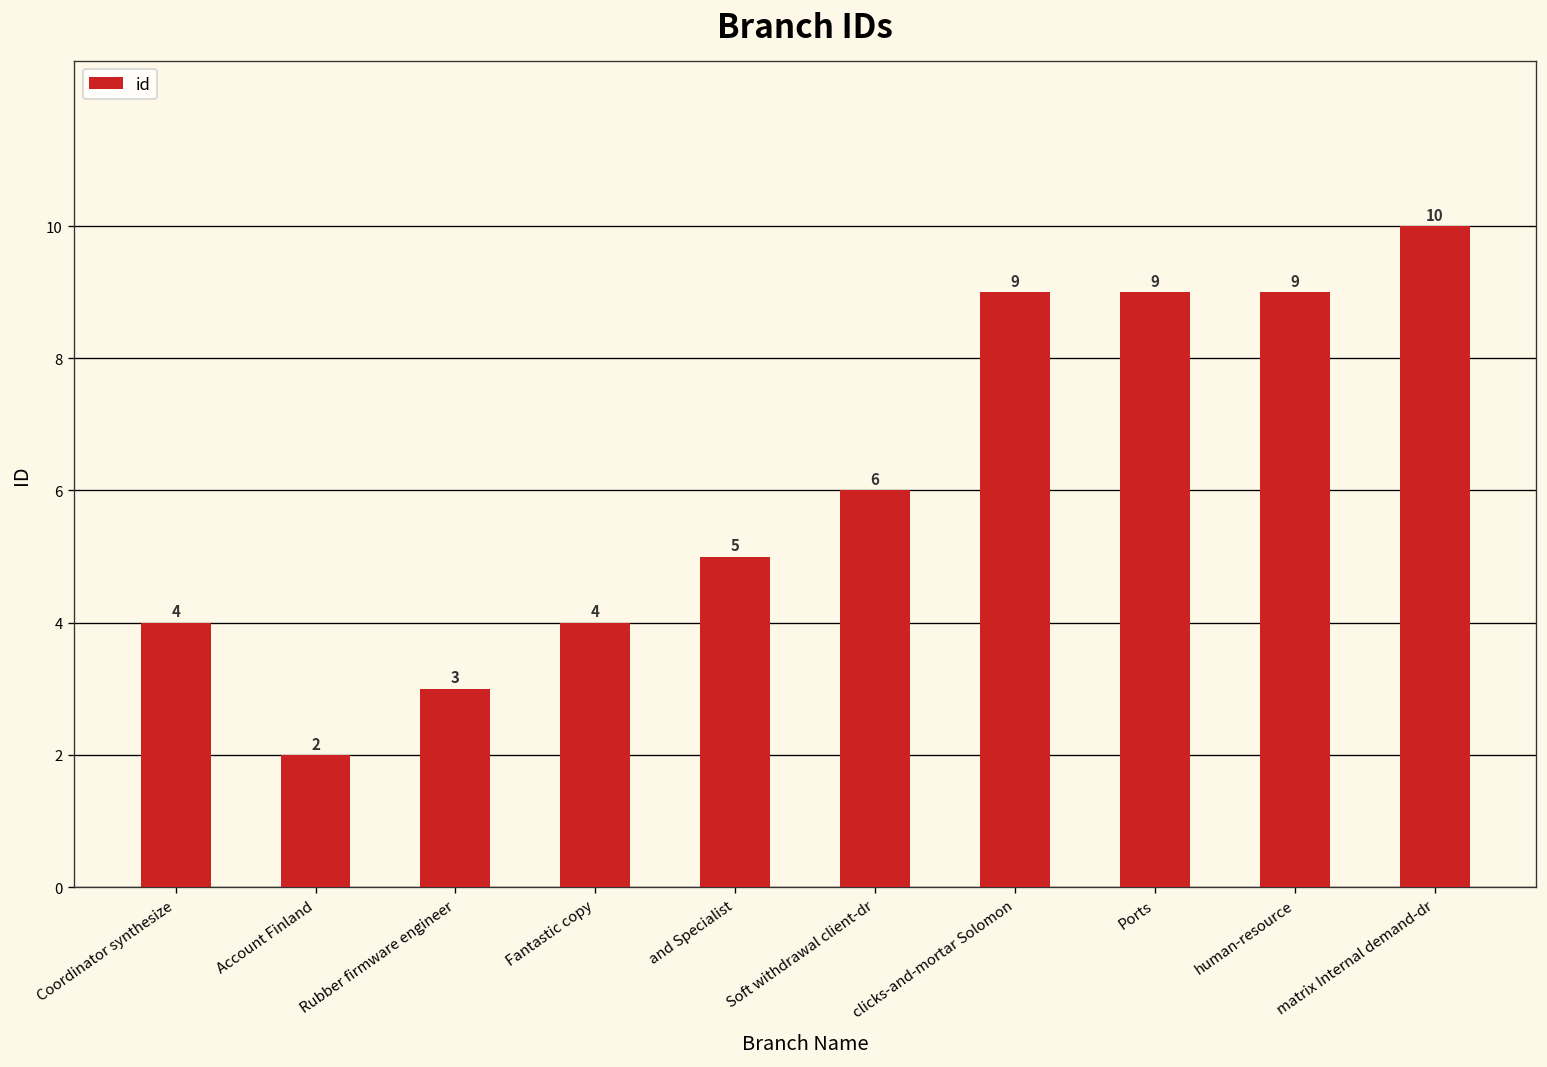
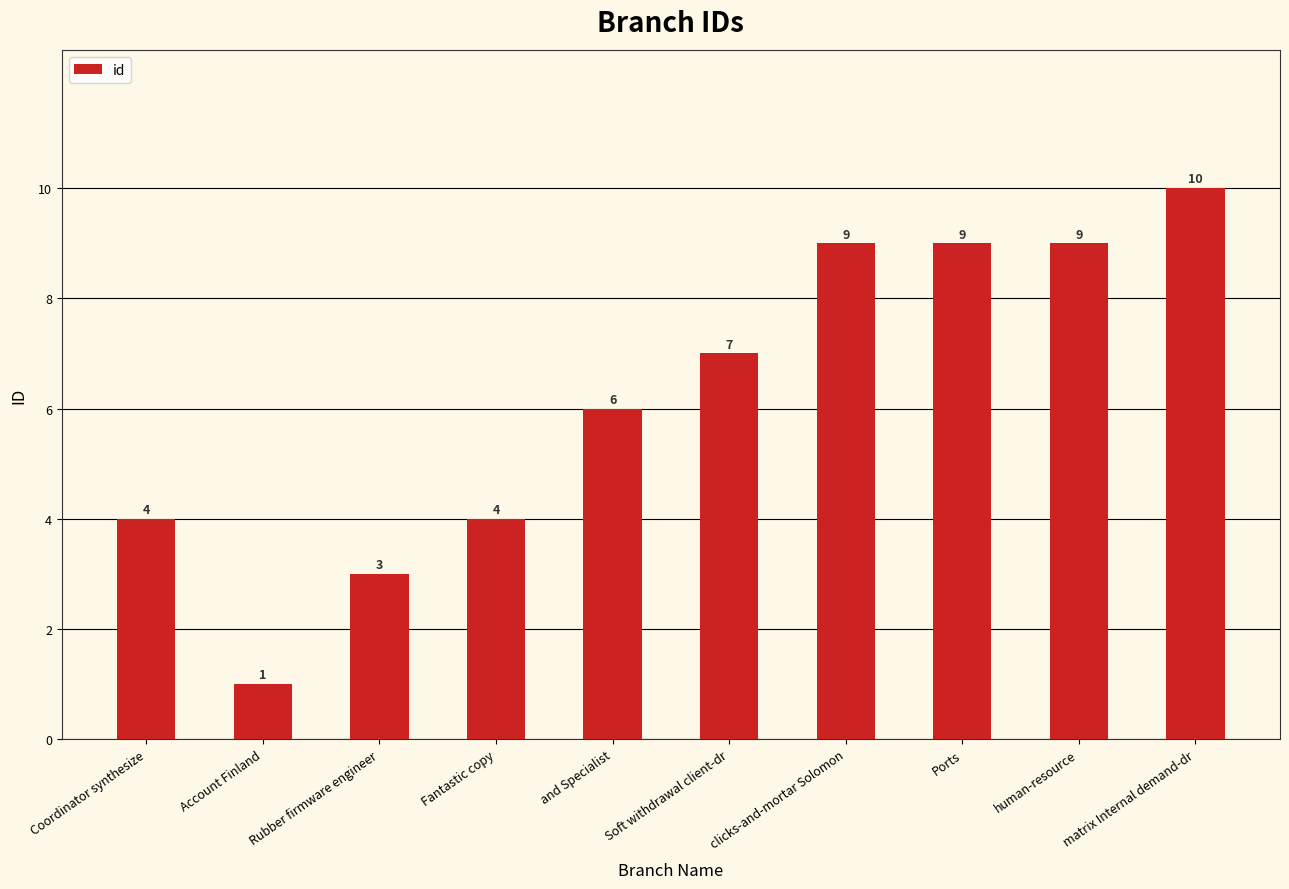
  {
    "Coordinator synthesize": 4,
-   "Account Finland": 2,
+   "Account Finland": 1,
    "Rubber firmware engineer": 3,
    "Fantastic copy": 4,
-   "and Specialist": 5,
-   "Soft withdrawal client-dr": 6,
+   "and Specialist": 6,
+   "Soft withdrawal client-dr": 7,
    "clicks-and-mortar Solomon": 9,
    "Ports": 9,
    "human-resource": 9,
    "matrix Internal demand-dr": 10
  }
